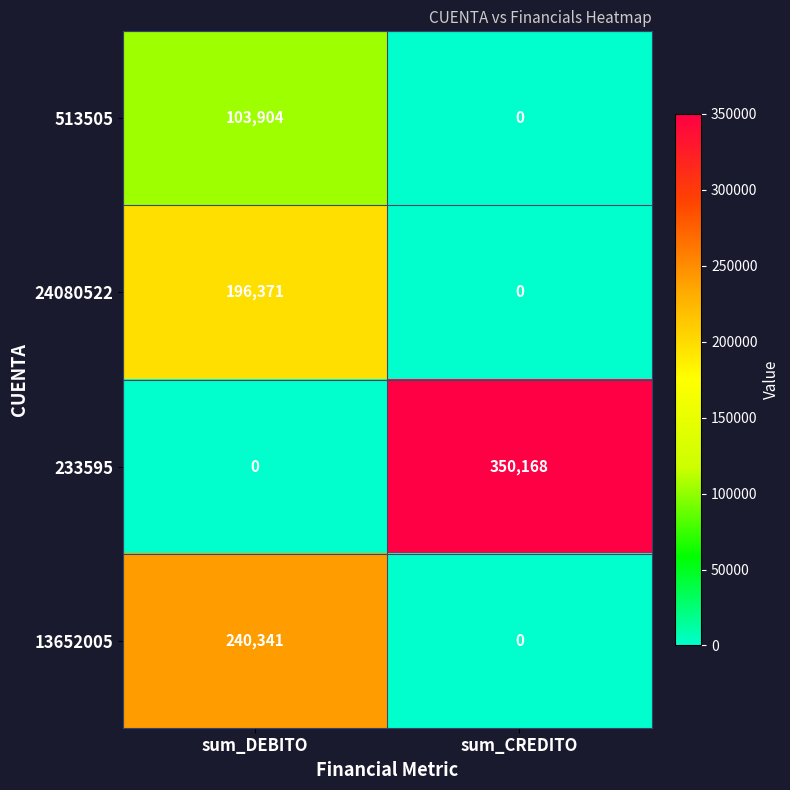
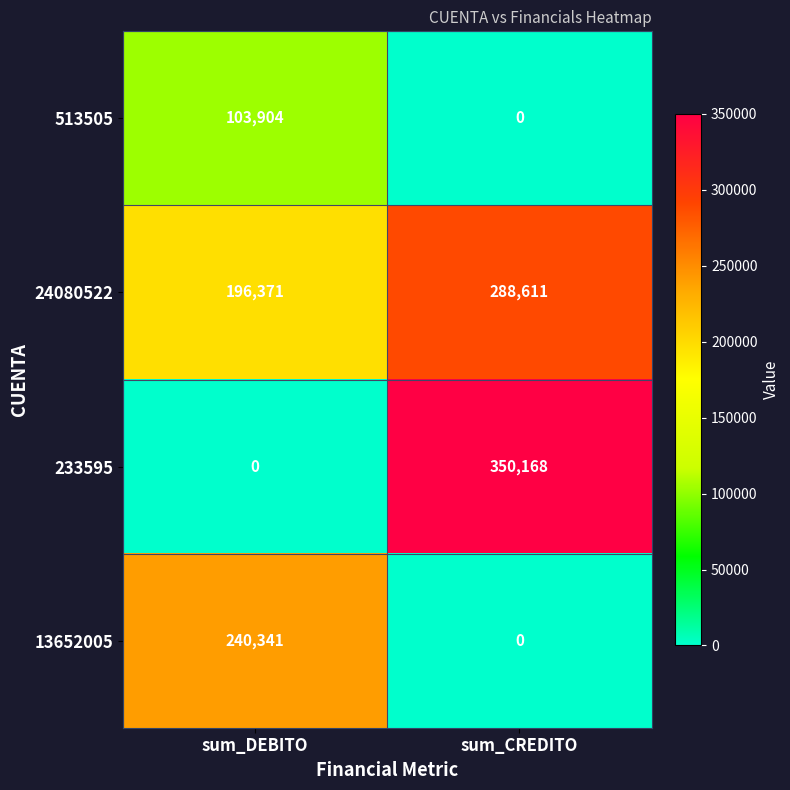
  {
    "513505": {
      "sum_DEBITO": "103,904",
      "sum_CREDITO": "0"
    },
    "24080522": {
      "sum_DEBITO": "196,371",
-     "sum_CREDITO": "0"
+     "sum_CREDITO": "288,611"
    },
    "233595": {
      "sum_DEBITO": "0",
      "sum_CREDITO": "350,168"
    },
    "13652005": {
      "sum_DEBITO": "240,341",
      "sum_CREDITO": "0"
    }
  }
